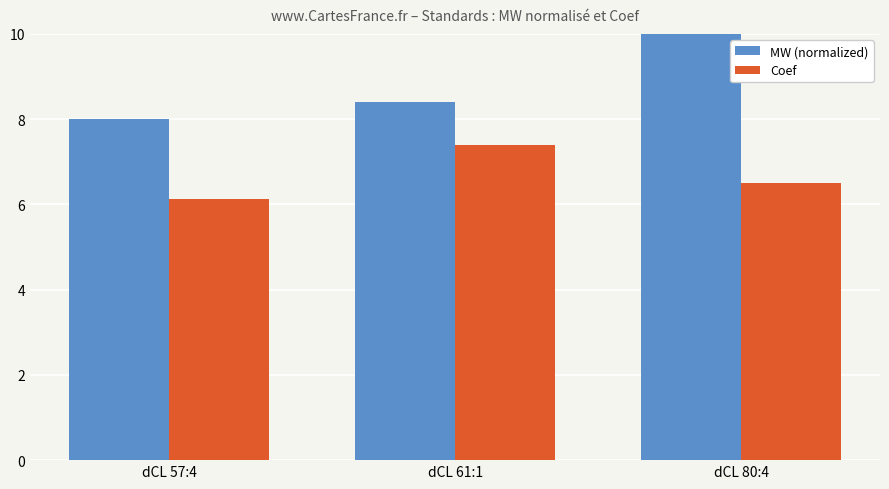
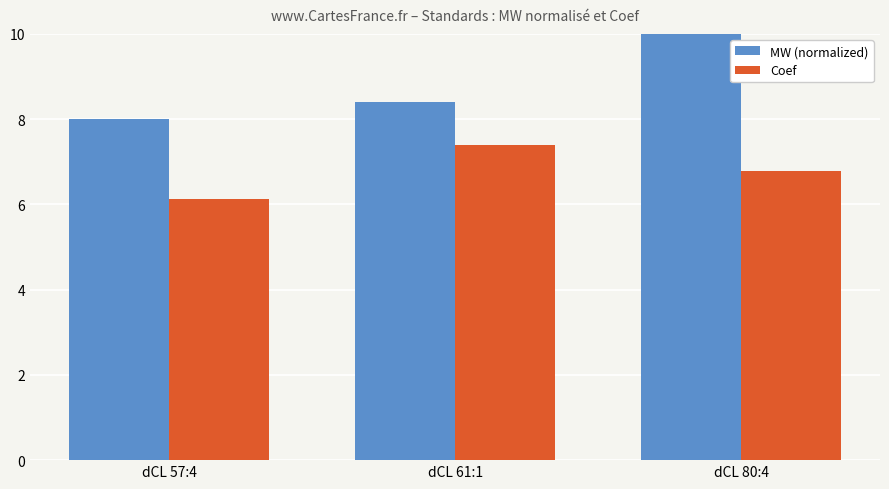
  {
    "MW (normalized)": {
      "dCL 57:4": 8.0,
      "dCL 61:1": 8.4
    },
    "Coef": {
      "dCL 57:4": 6.1,
      "dCL 61:1": 7.4,
-     "dCL 80:4": 6.5
+     "dCL 80:4": 6.8
    }
  }
